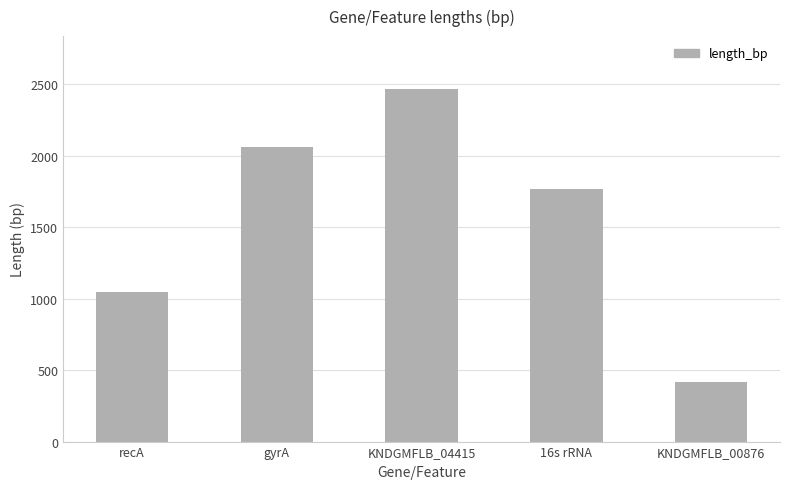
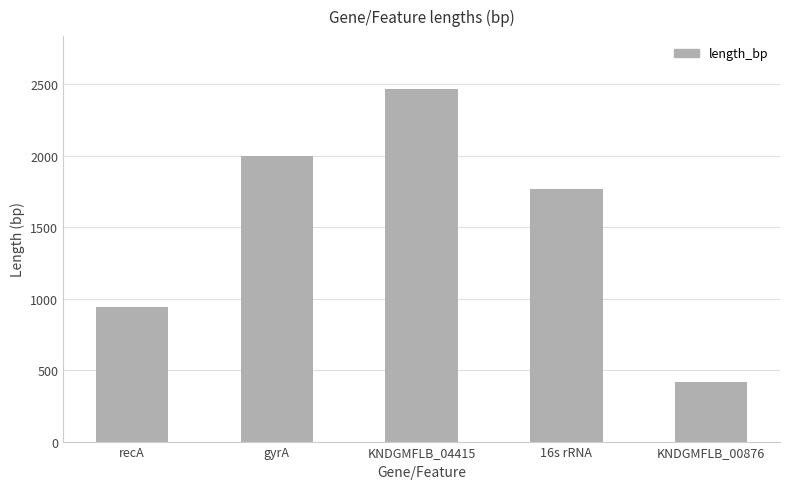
  {
-   "recA": 1050,
-   "gyrA": 2060,
+   "recA": 940,
+   "gyrA": 2000,
    "KNDGMFLB_04415": 2470,
    "16s rRNA": 1770,
    "KNDGMFLB_00876": 420
  }
